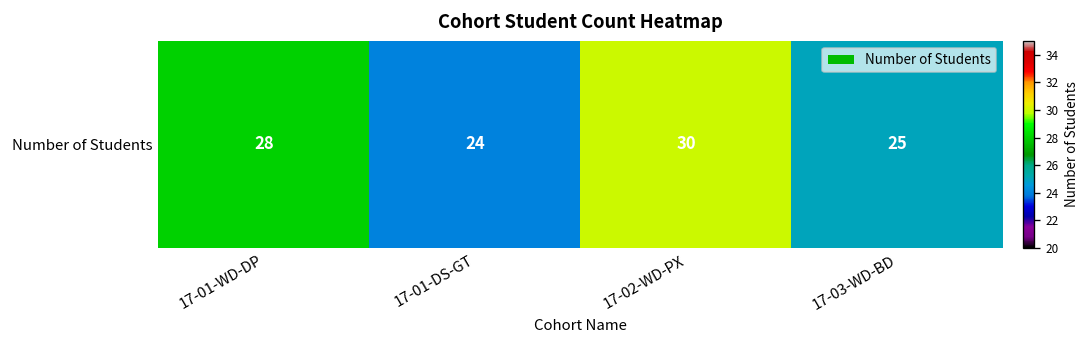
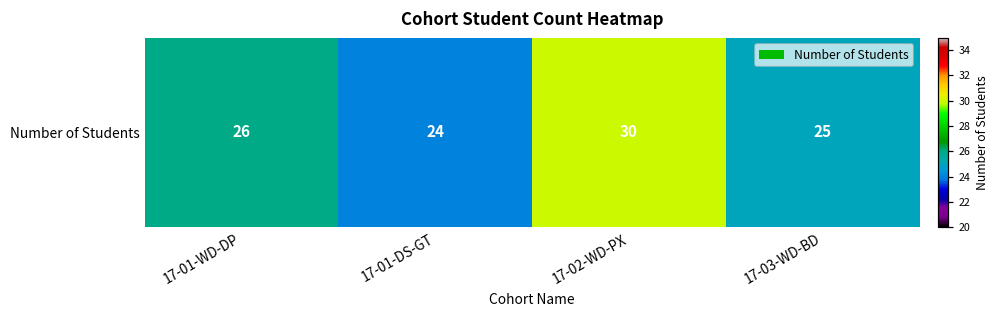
  {
    "Number of Students": {
-     "17-01-WD-DP": 28,
+     "17-01-WD-DP": 26,
      "17-01-DS-GT": 24,
      "17-02-WD-PX": 30,
      "17-03-WD-BD": 25
    }
  }
